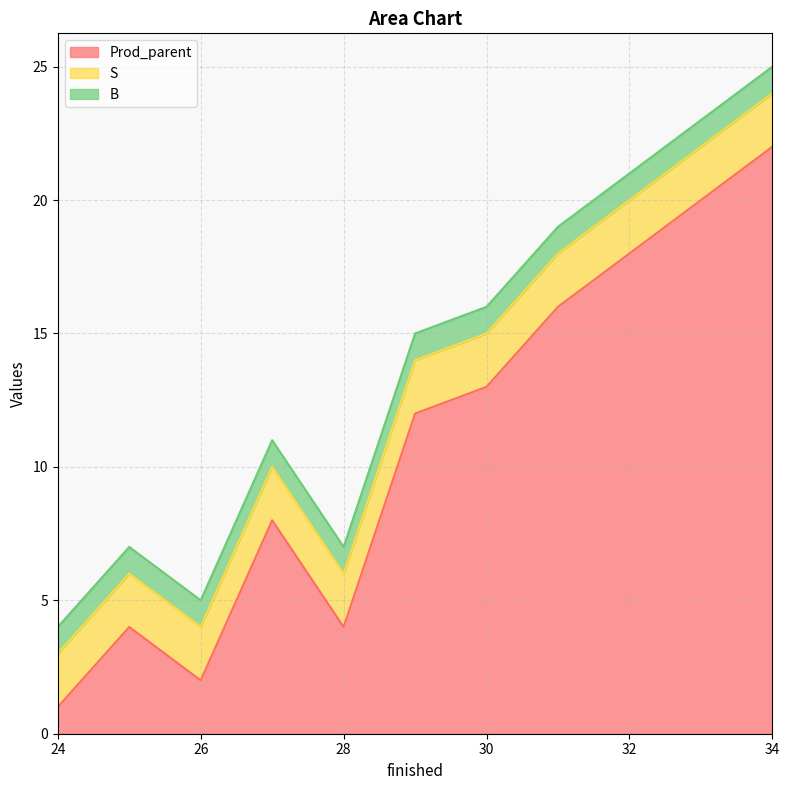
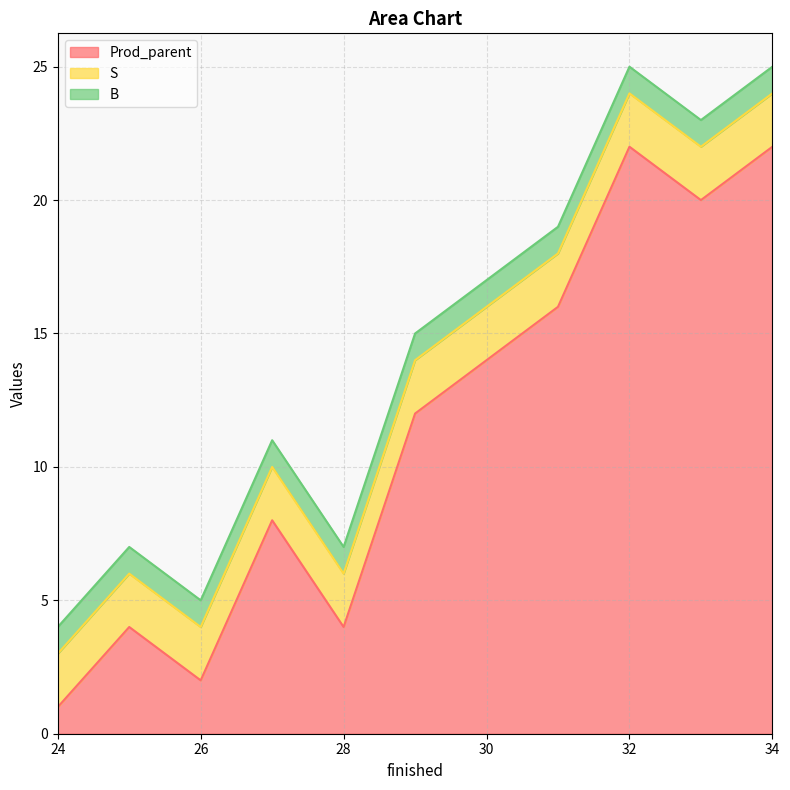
  {
    "Prod_parent": {
      "24": 1,
      "26": 2,
      "28": 4,
-     "30": 13,
-     "32": 18,
+     "30": 14,
+     "32": 22,
      "34": 22
    },
    "S": {
      "24": 2,
      "26": 2,
      "28": 2,
      "30": 2,
      "32": 2,
      "34": 2
    },
    "B": {
      "24": 1,
      "26": 1,
      "28": 1,
      "30": 1,
      "32": 1,
      "34": 1
    }
  }
